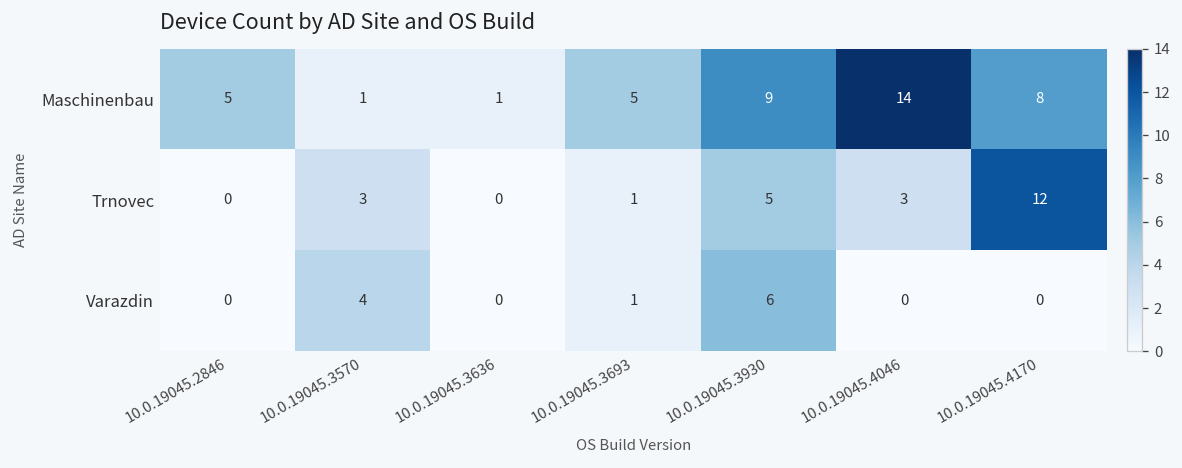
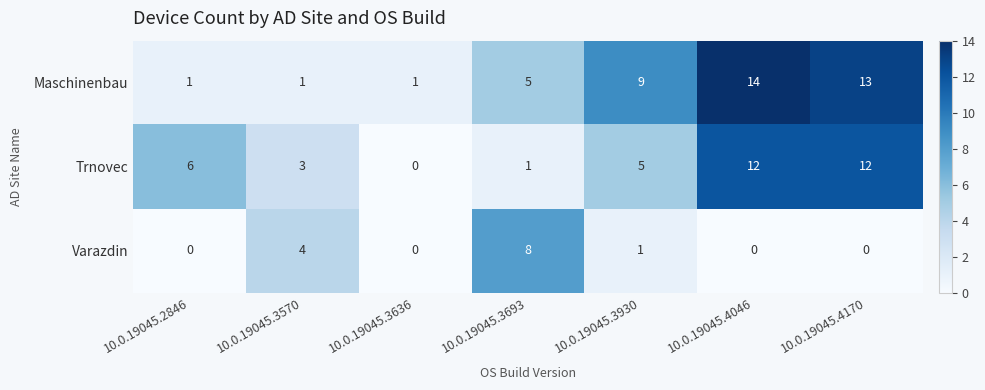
  {
    "Maschinenbau": {
-     "10.0.19045.2846": 5,
+     "10.0.19045.2846": 1,
      "10.0.19045.3570": 1,
      "10.0.19045.3636": 1,
      "10.0.19045.3693": 5,
      "10.0.19045.3930": 9,
      "10.0.19045.4046": 14,
-     "10.0.19045.4170": 8
+     "10.0.19045.4170": 13
    },
    "Trnovec": {
-     "10.0.19045.2846": 0,
+     "10.0.19045.2846": 6,
      "10.0.19045.3570": 3,
      "10.0.19045.3636": 0,
      "10.0.19045.3693": 1,
      "10.0.19045.3930": 5,
-     "10.0.19045.4046": 3,
+     "10.0.19045.4046": 12,
      "10.0.19045.4170": 12
    },
    "Varazdin": {
      "10.0.19045.2846": 0,
      "10.0.19045.3570": 4,
      "10.0.19045.3636": 0,
-     "10.0.19045.3693": 1,
-     "10.0.19045.3930": 6,
+     "10.0.19045.3693": 8,
+     "10.0.19045.3930": 1,
      "10.0.19045.4046": 0,
      "10.0.19045.4170": 0
    }
  }
